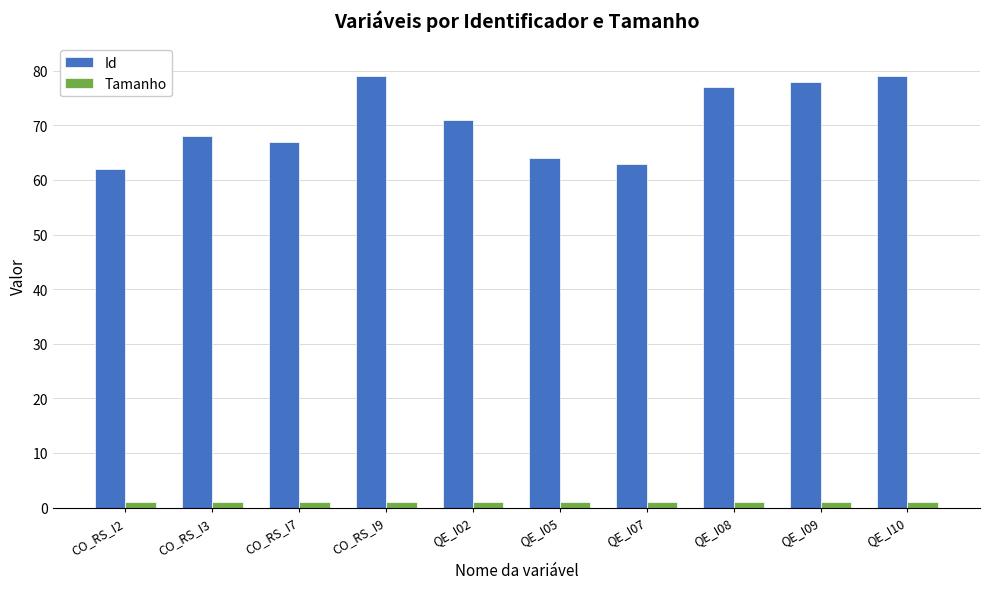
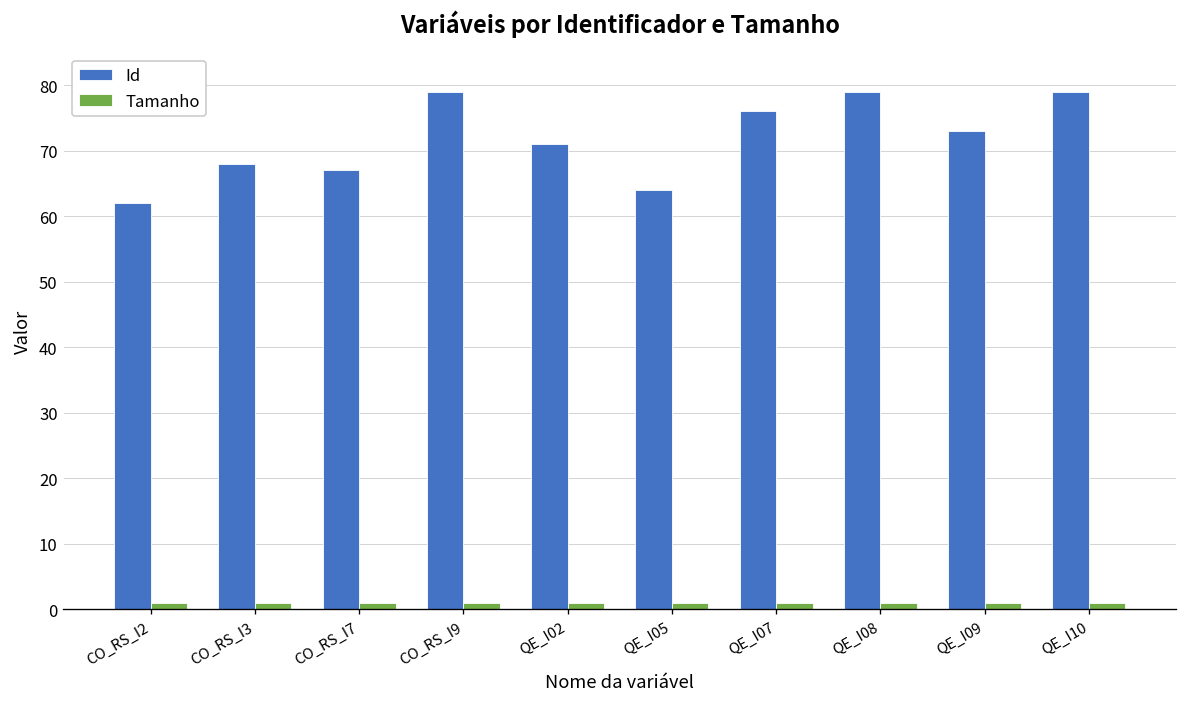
  {
    "Id": {
      "CO_RS_I2": 62,
      "CO_RS_I3": 68,
      "CO_RS_I7": 67,
      "CO_RS_I9": 79,
      "QE_I02": 71,
      "QE_I05": 64,
-     "QE_I07": 63,
-     "QE_I08": 77,
-     "QE_I09": 78,
+     "QE_I07": 76,
+     "QE_I08": 79,
+     "QE_I09": 73,
      "QE_I10": 79
    },
    "Tamanho": {
      "CO_RS_I2": 1,
      "CO_RS_I3": 1,
      "CO_RS_I7": 1,
      "CO_RS_I9": 1,
      "QE_I02": 1,
      "QE_I05": 1,
      "QE_I07": 1,
      "QE_I08": 1,
      "QE_I09": 1,
      "QE_I10": 1
    }
  }
